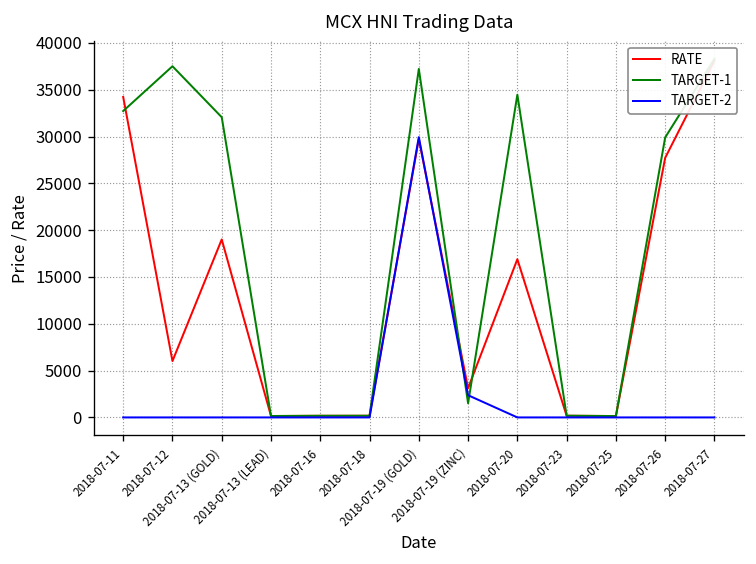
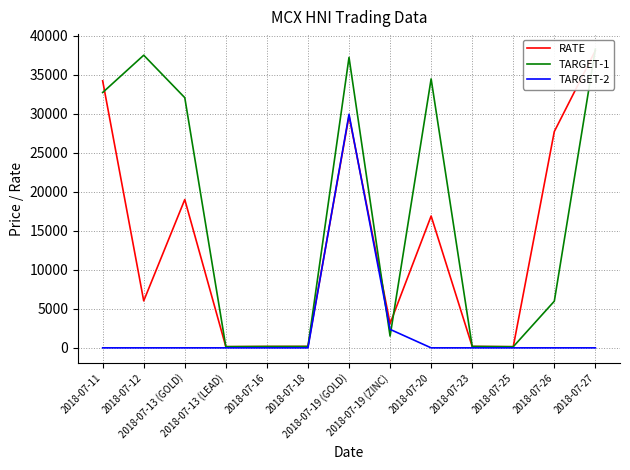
  {
    "RATE": {
      "2018-07-11": 34000,
      "2018-07-12": 6000,
      "2018-07-13 (GOLD)": 19000,
      "2018-07-19 (ZINC)": 3000,
      "2018-07-20": 17000,
      "2018-07-26": 28000
    },
    "TARGET-1": {
      "2018-07-11": 33000,
      "2018-07-12": 38000,
      "2018-07-13 (GOLD)": 32000,
      "2018-07-19 (GOLD)": 37000,
      "2018-07-19 (ZINC)": 2000,
      "2018-07-20": 34000,
-     "2018-07-26": 30000
+     "2018-07-26": 6000
    },
    "TARGET-2": {
      "2018-07-11": 0,
      "2018-07-12": 0,
      "2018-07-13 (GOLD)": 0,
      "2018-07-19 (ZINC)": 2000,
      "2018-07-20": 0,
      "2018-07-26": 0,
      "2018-07-27": 0
    }
  }
